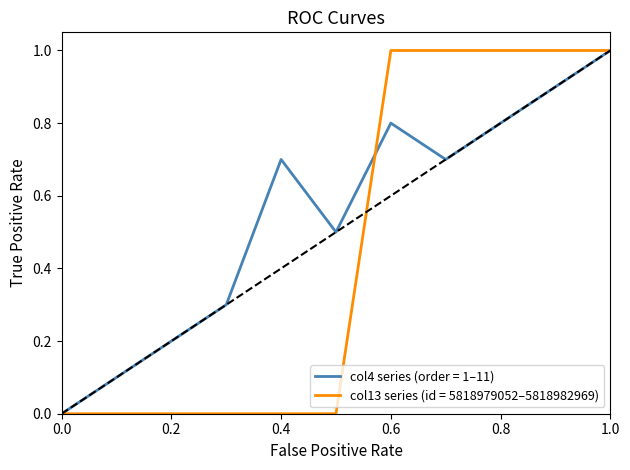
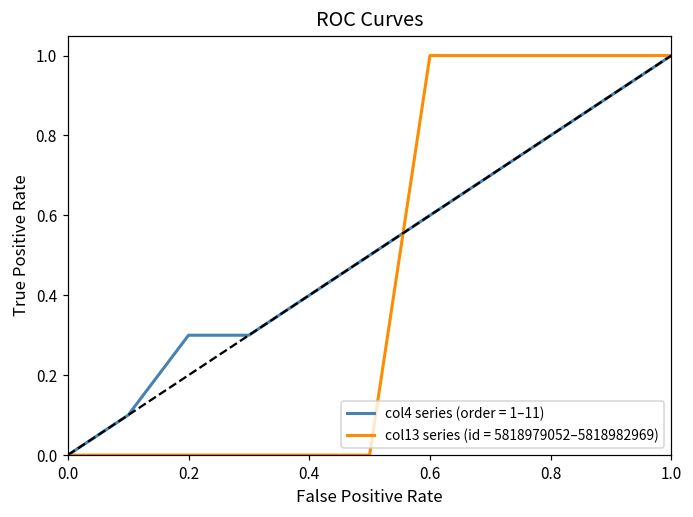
  {
    "col4 series (order = 1–11)": {
-     "0.2": 0.20,
-     "0.4": 0.70,
-     "0.6": 0.80,
+     "0.2": 0.30,
+     "0.4": 0.40,
+     "0.6": 0.60,
      "0.8": 0.80
    },
    "col13 series (id = 5818979052–5818982969)": {
      "0.2": 0.00,
      "0.4": 0.00,
      "0.6": 1.00,
      "0.8": 1.00
    }
  }
